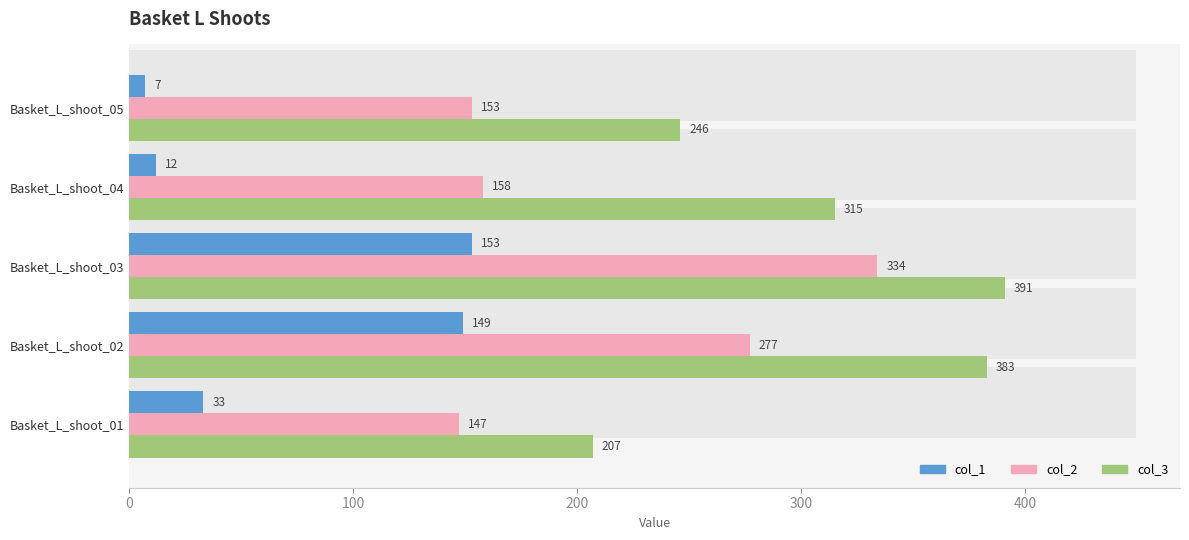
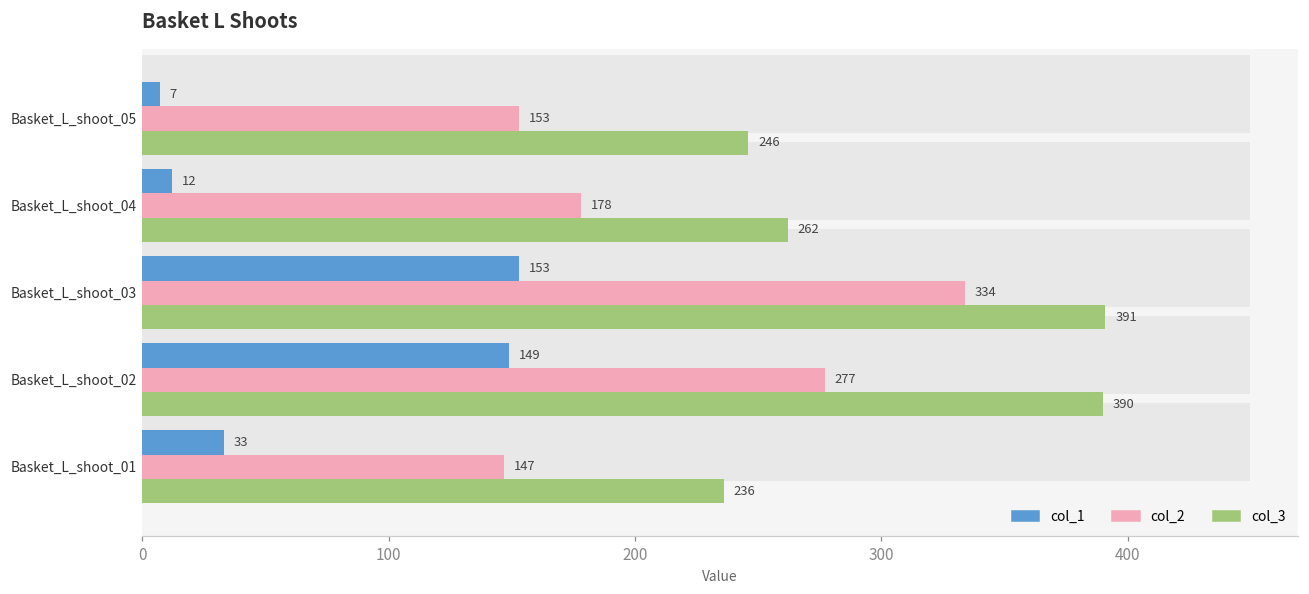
  {
    "col_2": {
-     "Basket_L_shoot_04": 158
+     "Basket_L_shoot_04": 178
    },
    "col_3": {
      "Basket_L_shoot_05": 246,
-     "Basket_L_shoot_04": 315,
+     "Basket_L_shoot_04": 262,
      "Basket_L_shoot_03": 391,
-     "Basket_L_shoot_02": 383,
-     "Basket_L_shoot_01": 207
+     "Basket_L_shoot_02": 390,
+     "Basket_L_shoot_01": 236
    }
  }
